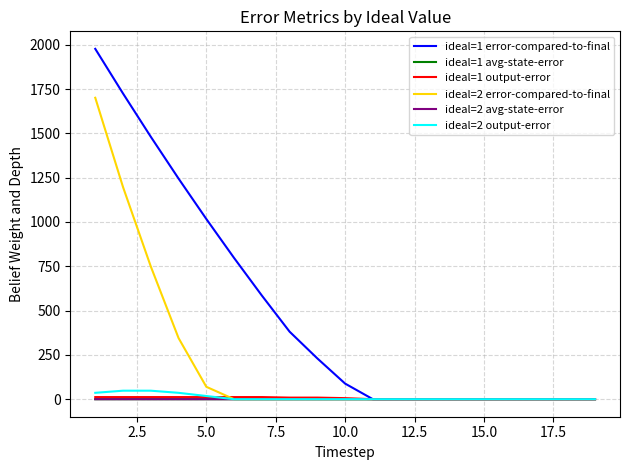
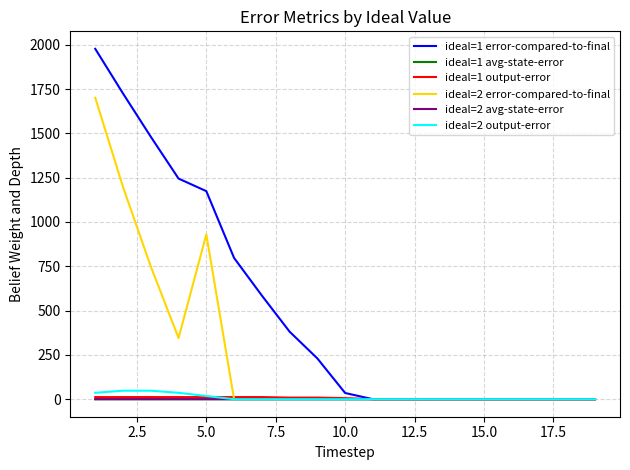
  {
    "ideal=1 error-compared-to-final": {
-     "5.0": 1020,
-     "10.0": 90
+     "5.0": 1170,
+     "10.0": 40
    },
    "ideal=2 error-compared-to-final": {
-     "5.0": 70
+     "5.0": 930
    }
  }
